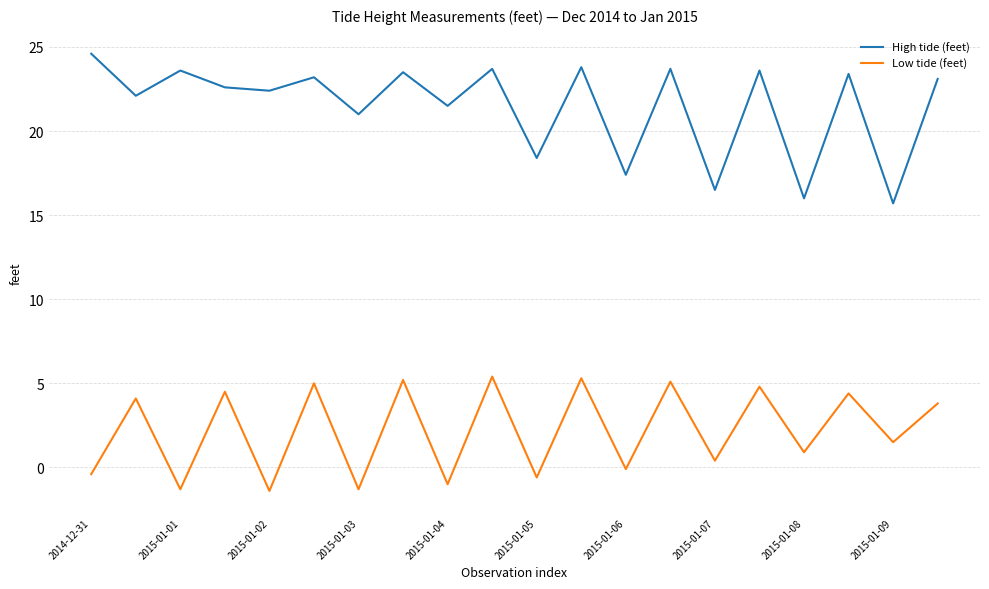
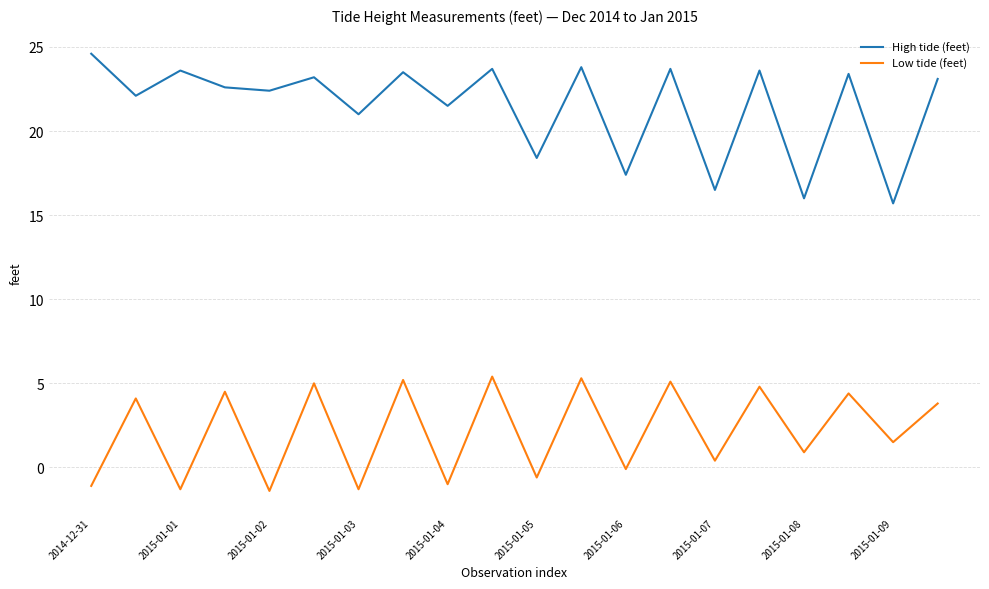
  {
    "High tide (feet)": {
      "2014-12-31": 24.6,
      "2015-01-04": 21.5
    },
    "Low tide (feet)": {
-     "2014-12-31": -0.4,
+     "2014-12-31": -1.1,
      "2015-01-04": -1.0
    }
  }
